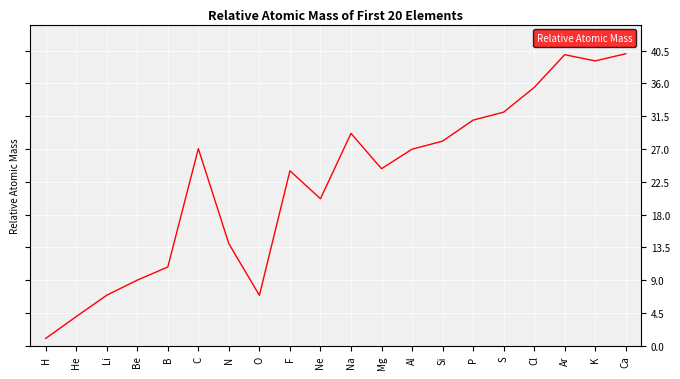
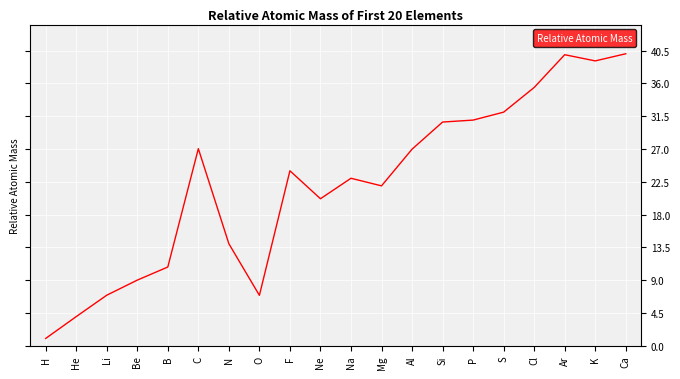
  {
    "H": 1,
    "He": 4,
    "Li": 7,
    "Be": 9,
    "B": 11,
    "C": 27,
    "N": 14,
    "O": 7,
    "F": 24,
    "Ne": 20,
-   "Na": 29,
-   "Mg": 24,
+   "Na": 23,
+   "Mg": 22,
    "Al": 27,
-   "Si": 28,
+   "Si": 31,
    "P": 31,
    "S": 32,
    "Cl": 35,
    "Ar": 40,
    "K": 39,
    "Ca": 40
  }
